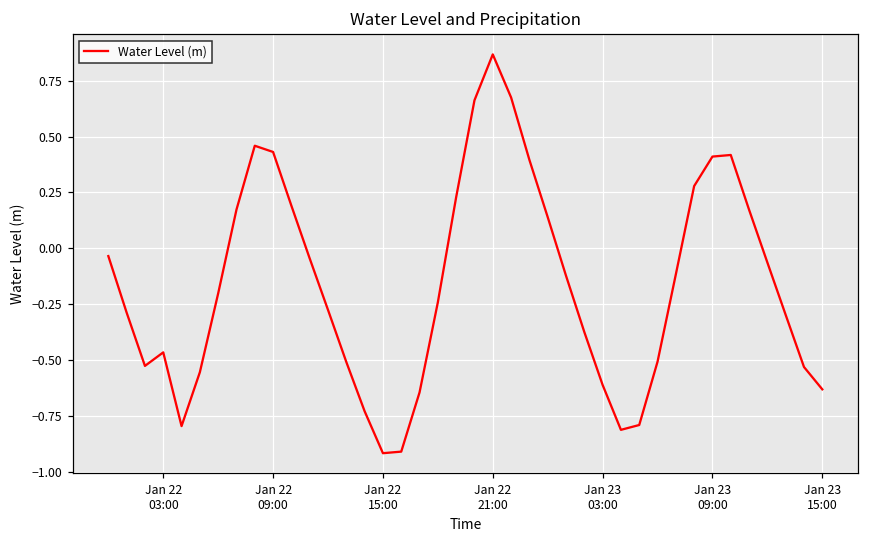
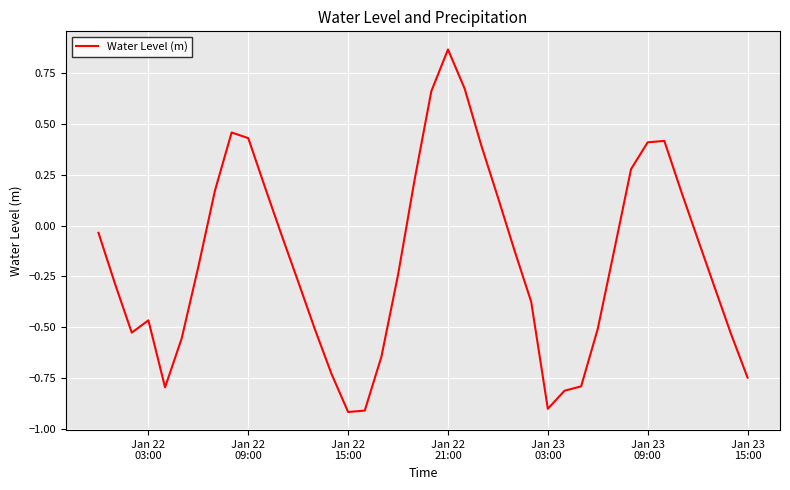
  {
    "Jan 22 03:00": -0.47,
    "Jan 22 09:00": 0.43,
    "Jan 22 15:00": -0.92,
    "Jan 22 21:00": 0.87,
-   "Jan 23 03:00": -0.61,
+   "Jan 23 03:00": -0.90,
    "Jan 23 09:00": 0.41,
-   "Jan 23 15:00": -0.63
+   "Jan 23 15:00": -0.75
  }
